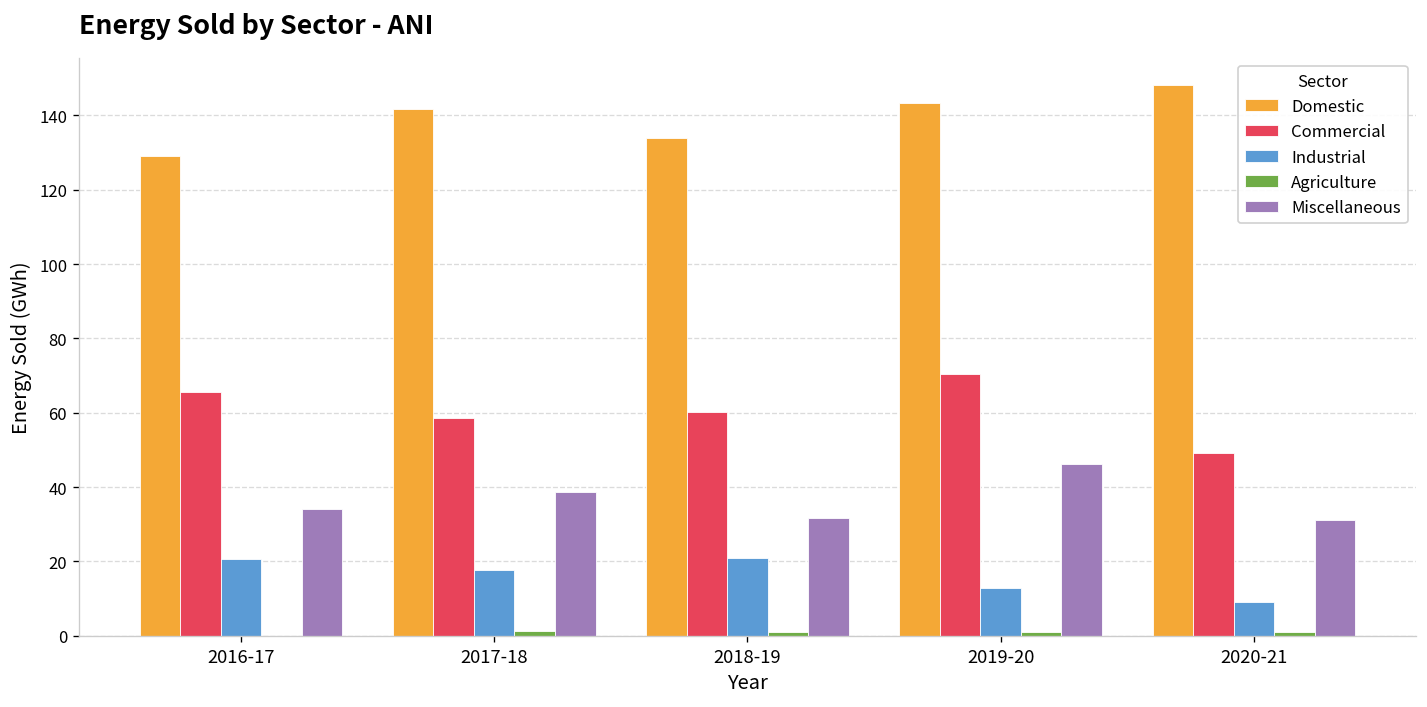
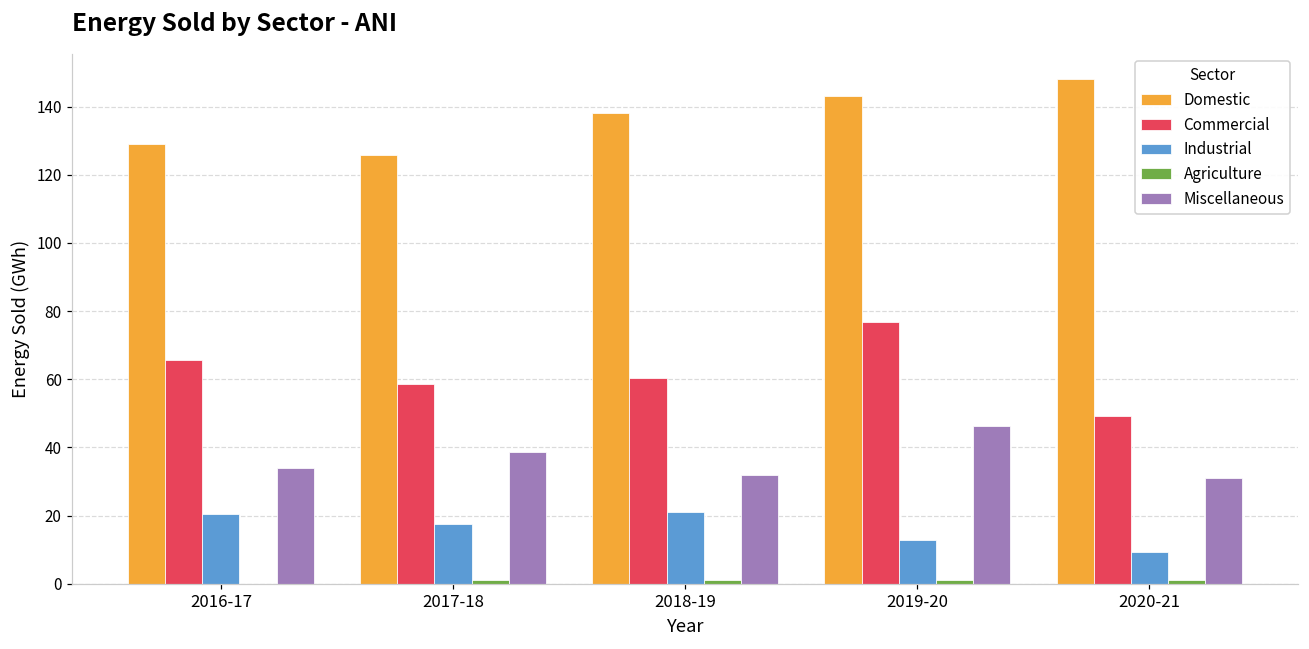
  {
    "Domestic": {
      "2016-17": 129,
-     "2017-18": 142,
-     "2018-19": 134,
+     "2017-18": 126,
+     "2018-19": 138,
      "2019-20": 143,
      "2020-21": 148
    },
    "Commercial": {
      "2016-17": 66,
      "2017-18": 59,
      "2018-19": 60,
-     "2019-20": 70,
+     "2019-20": 77,
      "2020-21": 49
    },
    "Industrial": {
      "2016-17": 21,
      "2017-18": 18,
      "2018-19": 21,
      "2019-20": 13,
      "2020-21": 9
    },
    "Agriculture": {
      "2016-17": 0,
      "2017-18": 1,
      "2018-19": 1,
      "2019-20": 1,
      "2020-21": 1
    },
    "Miscellaneous": {
      "2016-17": 34,
      "2017-18": 39,
      "2018-19": 32,
      "2019-20": 46,
      "2020-21": 31
    }
  }
